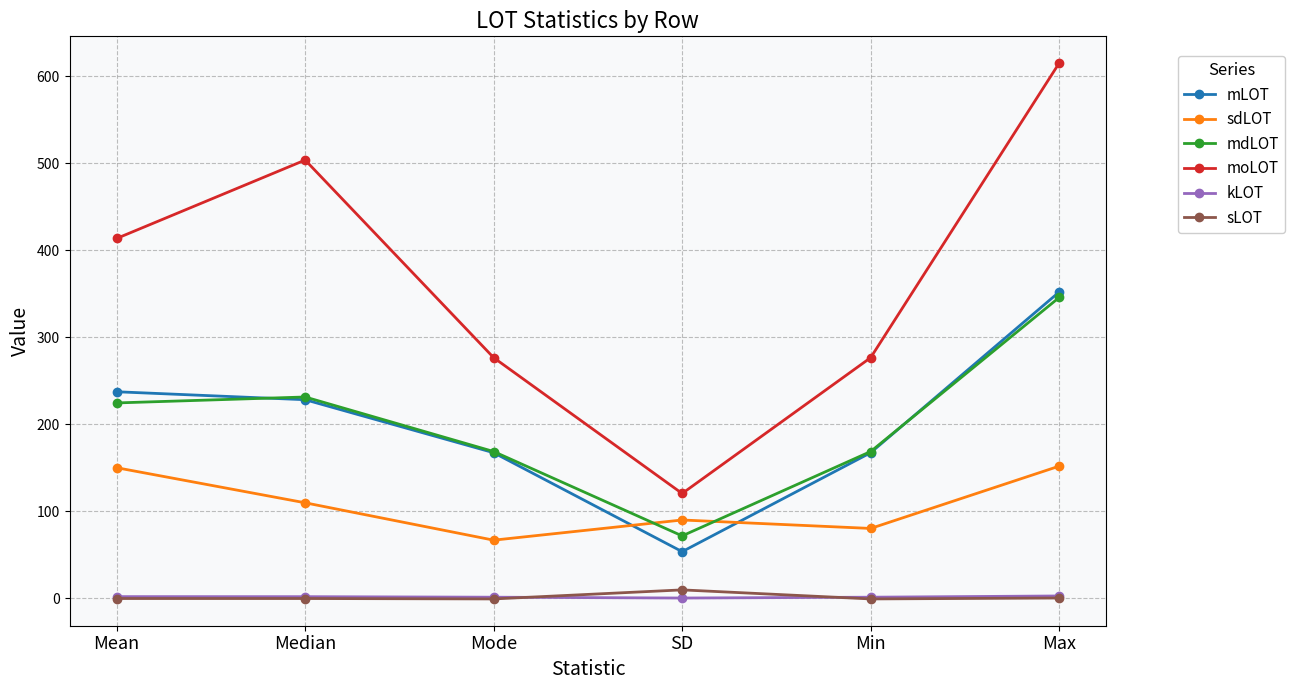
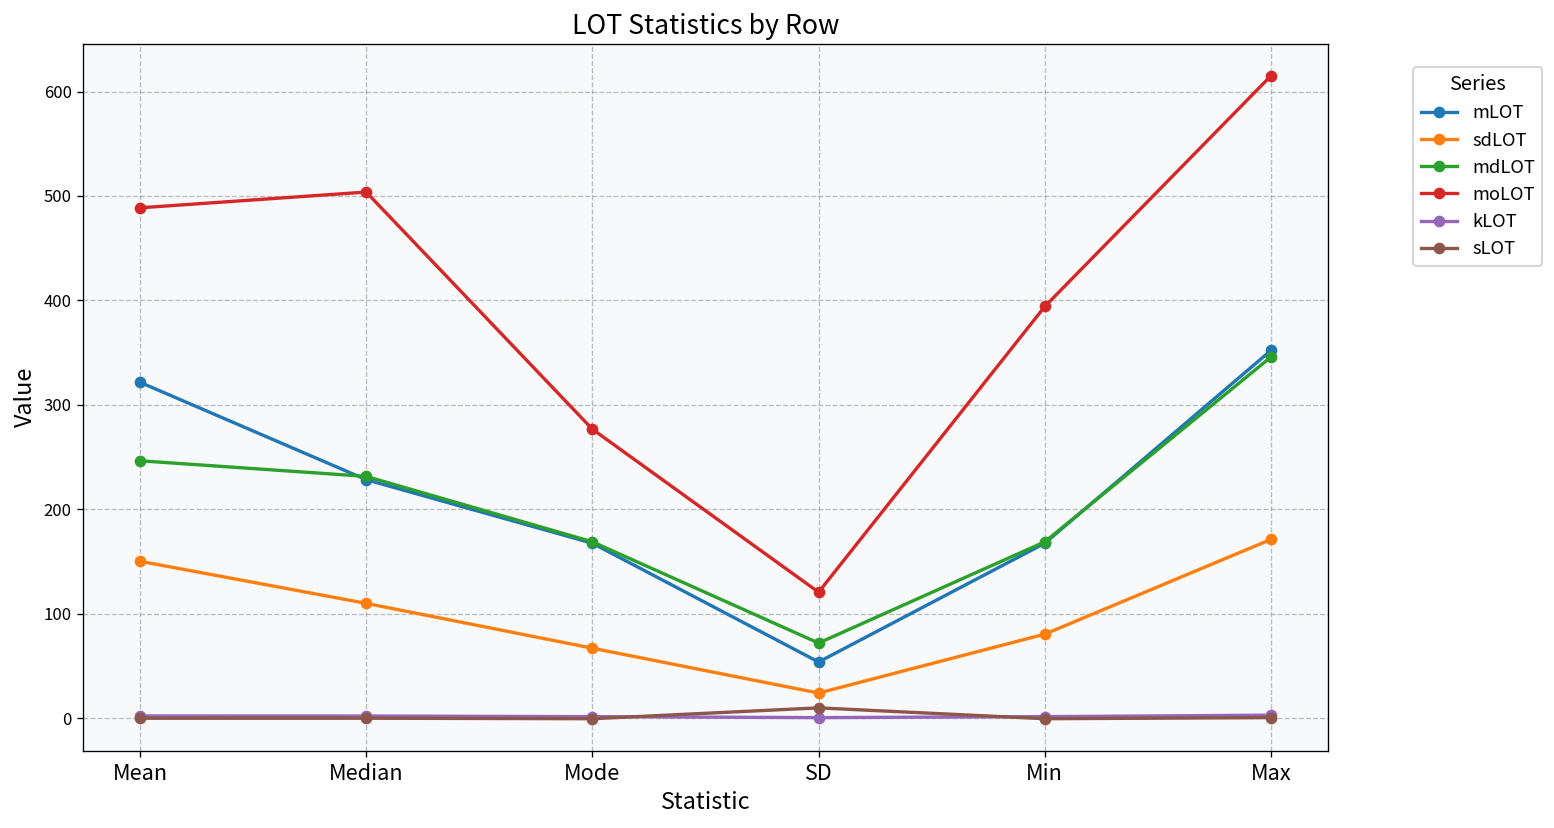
  {
    "mLOT": {
-     "Mean": 240,
+     "Mean": 320,
      "Median": 230,
      "SD": 50,
      "Max": 350
    },
    "sdLOT": {
      "Mean": 150,
      "Median": 110,
      "Mode": 70,
-     "SD": 90,
+     "SD": 20,
      "Min": 80,
-     "Max": 150
+     "Max": 170
    },
    "mdLOT": {
-     "Mean": 220,
+     "Mean": 250,
      "Median": 230,
      "SD": 70,
      "Max": 350
    },
    "moLOT": {
-     "Mean": 410,
+     "Mean": 490,
      "Median": 500,
      "Mode": 280,
      "SD": 120,
-     "Min": 280,
+     "Min": 390,
      "Max": 620
    },
    "kLOT": {
      "SD": 0
    },
    "sLOT": {
      "SD": 10
    }
  }
